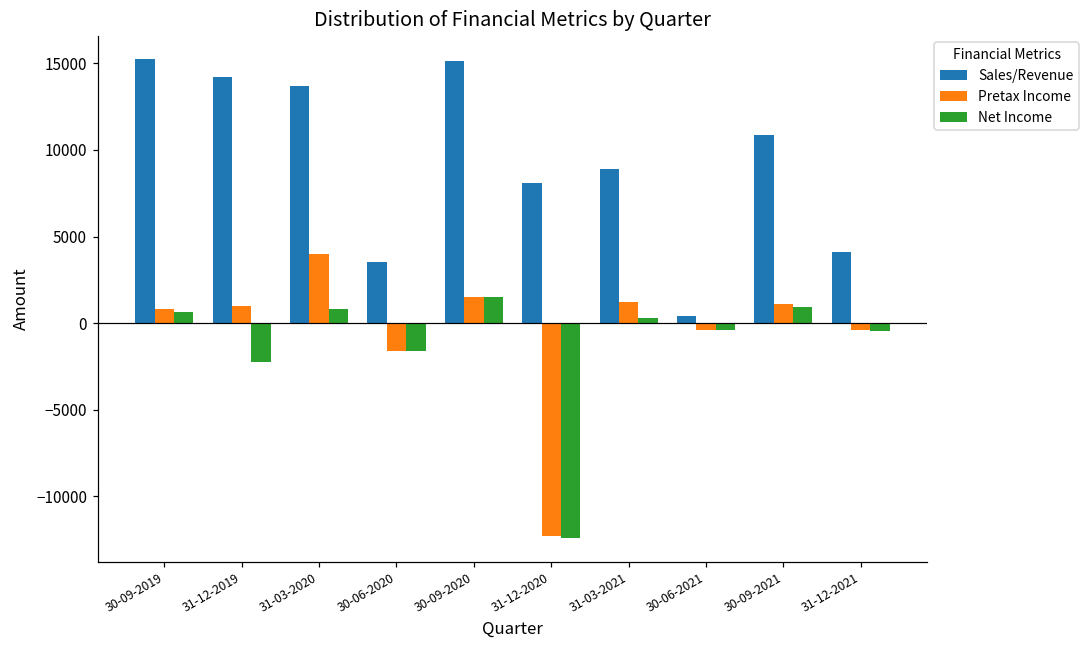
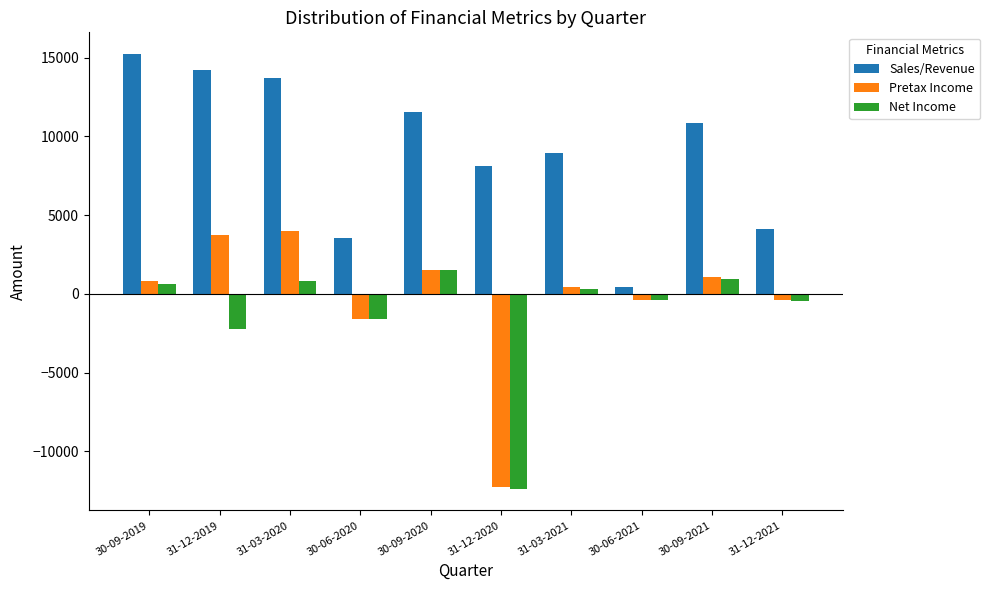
  {
    "Sales/Revenue": {
      "30-09-2019": 15200,
      "31-12-2019": 14200,
      "31-03-2020": 13700,
      "30-06-2020": 3500,
-     "30-09-2020": 15100,
+     "30-09-2020": 11500,
      "31-12-2020": 8100,
      "31-03-2021": 8900,
      "30-06-2021": 400,
      "30-09-2021": 10800,
      "31-12-2021": 4100
    },
    "Pretax Income": {
      "30-09-2019": 800,
-     "31-12-2019": 1000,
+     "31-12-2019": 3700,
      "31-03-2020": 4000,
      "30-06-2020": -1600,
      "30-09-2020": 1500,
      "31-12-2020": -12300,
-     "31-03-2021": 1200,
+     "31-03-2021": 400,
      "30-06-2021": -400,
      "30-09-2021": 1100,
      "31-12-2021": -400
    },
    "Net Income": {
      "30-09-2019": 600,
      "31-12-2019": -2200,
      "31-03-2020": 800,
      "30-06-2020": -1600,
      "30-09-2020": 1500,
      "31-12-2020": -12400,
      "31-03-2021": 300,
      "30-06-2021": -400,
      "30-09-2021": 1000,
      "31-12-2021": -500
    }
  }
